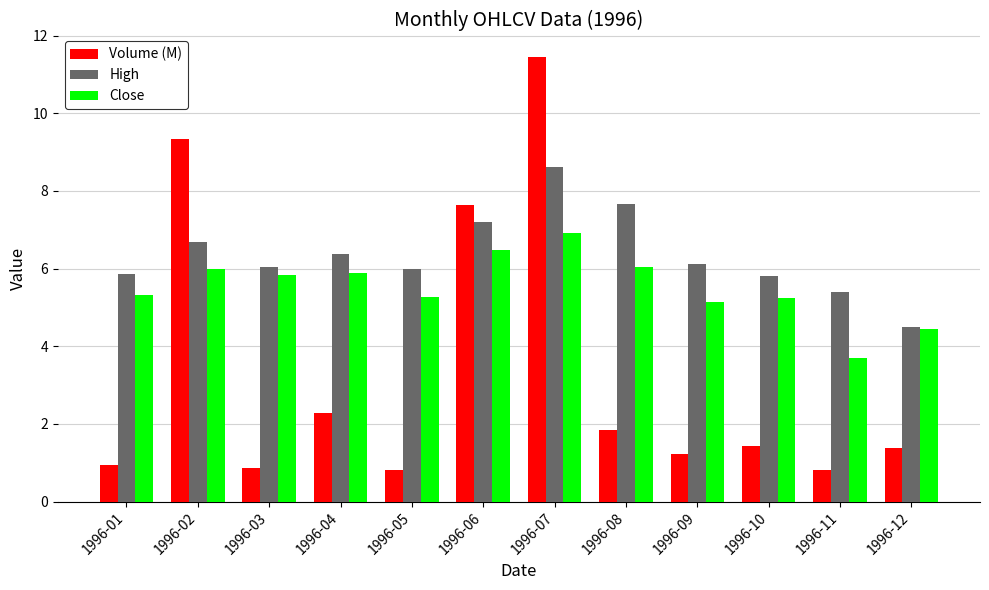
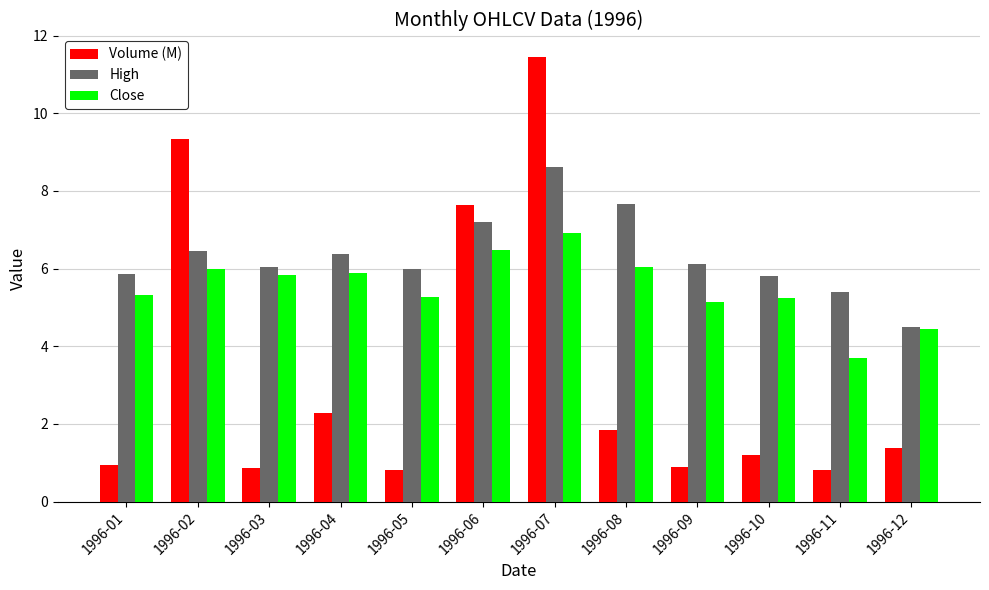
  {
    "Volume (M)": {
      "1996-01": 0.9,
      "1996-02": 9.3,
      "1996-03": 0.9,
      "1996-04": 2.3,
      "1996-05": 0.8,
      "1996-06": 7.6,
      "1996-07": 11.5,
      "1996-08": 1.8,
-     "1996-09": 1.2,
-     "1996-10": 1.4,
+     "1996-09": 0.9,
+     "1996-10": 1.2,
      "1996-11": 0.8,
      "1996-12": 1.4
    },
    "High": {
      "1996-01": 5.8,
-     "1996-02": 6.7,
+     "1996-02": 6.4,
      "1996-03": 6.0,
      "1996-04": 6.4,
      "1996-05": 6.0,
      "1996-06": 7.2,
      "1996-07": 8.6,
      "1996-08": 7.7,
      "1996-09": 6.1,
      "1996-10": 5.8,
      "1996-11": 5.4,
      "1996-12": 4.5
    },
    "Close": {
      "1996-01": 5.3,
      "1996-02": 6.0,
      "1996-03": 5.8,
      "1996-04": 5.9,
      "1996-05": 5.3,
      "1996-06": 6.5,
      "1996-07": 6.9,
      "1996-08": 6.0,
      "1996-09": 5.1,
      "1996-10": 5.2,
      "1996-11": 3.7,
      "1996-12": 4.4
    }
  }
